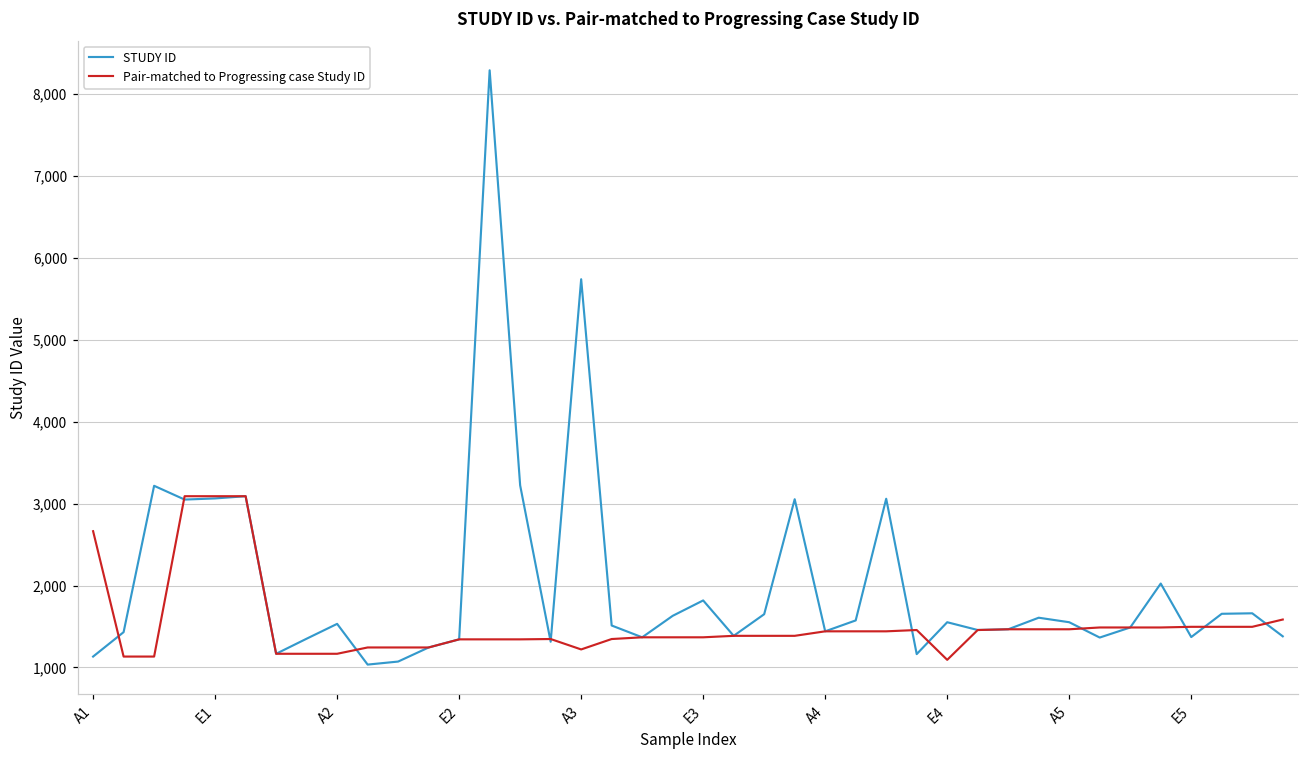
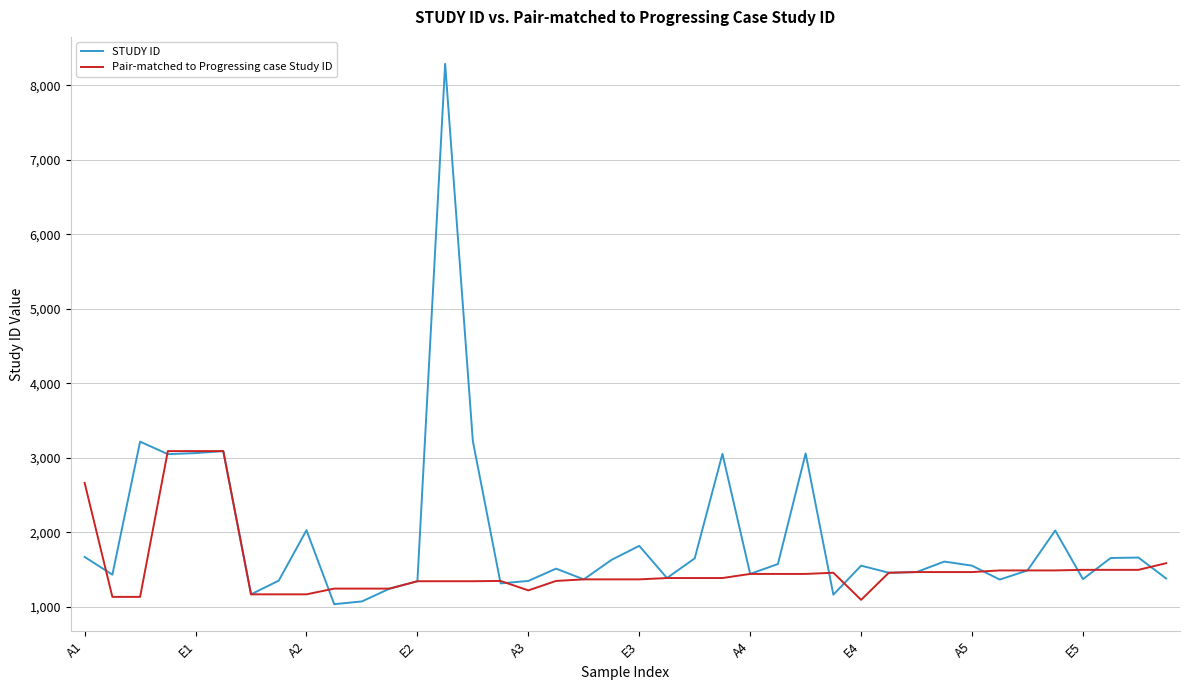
  {
    "STUDY ID": {
-     "A1": "1,100",
-     "A2": "1,500",
-     "A3": "5,700",
+     "A1": "1,700",
+     "A2": "2,000",
+     "A3": "1,300",
      "E3": "1,800",
      "E4": "1,600",
      "A5": "1,600",
      "E5": "1,400"
    },
    "Pair-matched to Progressing case Study ID": {
      "A1": "2,700",
      "A2": "1,200",
      "A3": "1,200",
      "E3": "1,400",
      "E4": "1,100",
      "A5": "1,500",
      "E5": "1,500"
    }
  }
